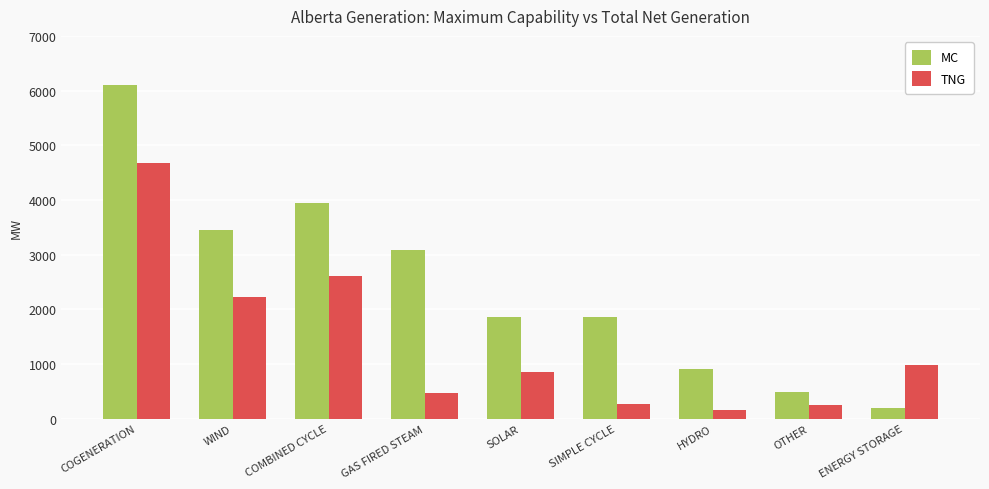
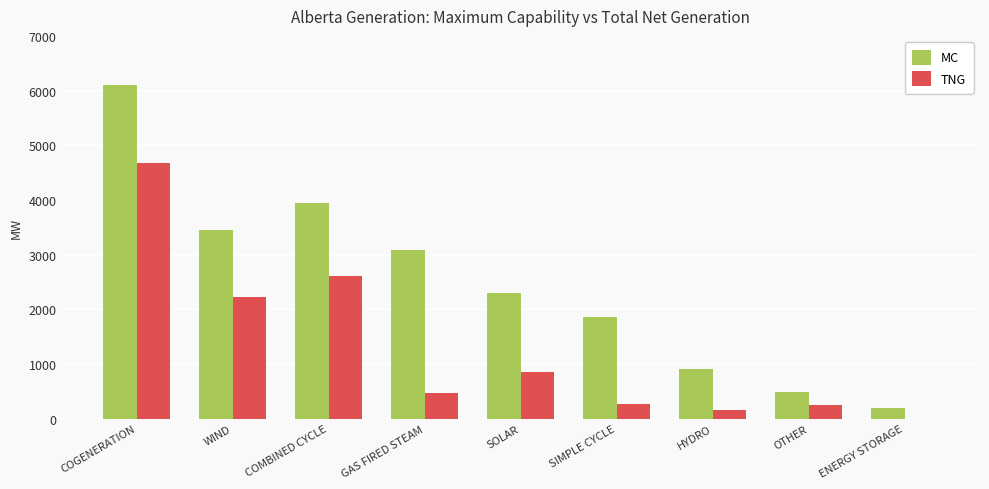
  {
    "MC": {
      "COGENERATION": 6100,
      "WIND": 3400,
      "COMBINED CYCLE": 3900,
      "GAS FIRED STEAM": 3100,
-     "SOLAR": 1900,
+     "SOLAR": 2300,
      "SIMPLE CYCLE": 1900,
      "HYDRO": 900,
      "OTHER": 500,
      "ENERGY STORAGE": 200
    },
    "TNG": {
      "COGENERATION": 4700,
      "WIND": 2200,
      "COMBINED CYCLE": 2600,
      "GAS FIRED STEAM": 500,
      "SOLAR": 900,
      "SIMPLE CYCLE": 300,
      "HYDRO": 200,
      "OTHER": 200,
-     "ENERGY STORAGE": 1000
+     "ENERGY STORAGE": 0
    }
  }
